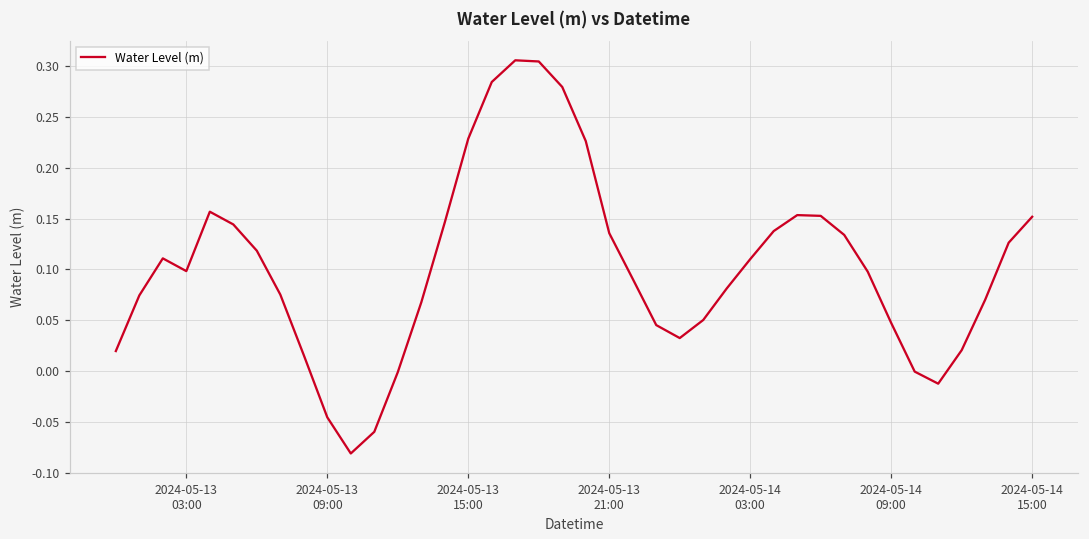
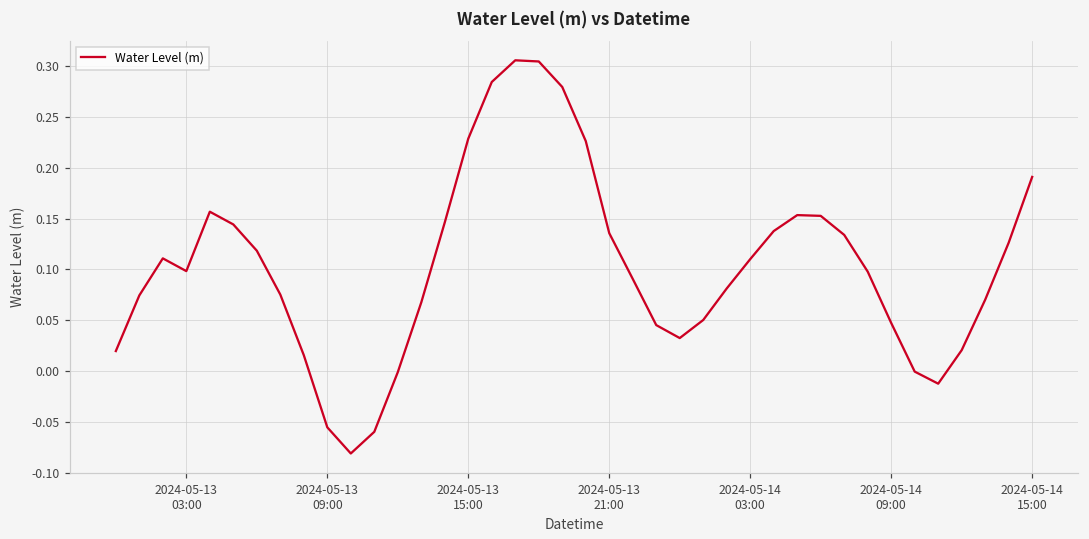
  {
    "2024-05-13 03:00": 0.10,
-   "2024-05-13 09:00": -0.05,
+   "2024-05-13 09:00": -0.06,
    "2024-05-13 15:00": 0.23,
    "2024-05-13 21:00": 0.14,
    "2024-05-14 03:00": 0.11,
    "2024-05-14 09:00": 0.05,
-   "2024-05-14 15:00": 0.15
+   "2024-05-14 15:00": 0.19
  }
